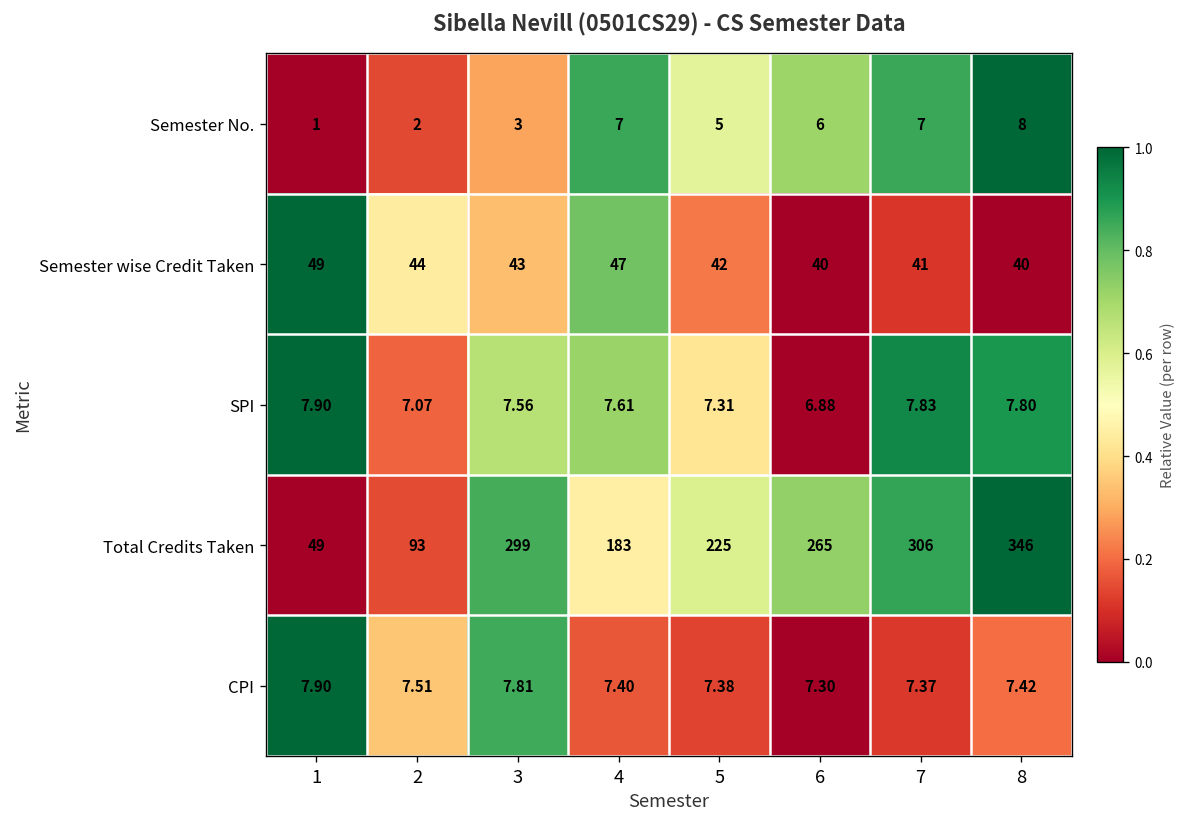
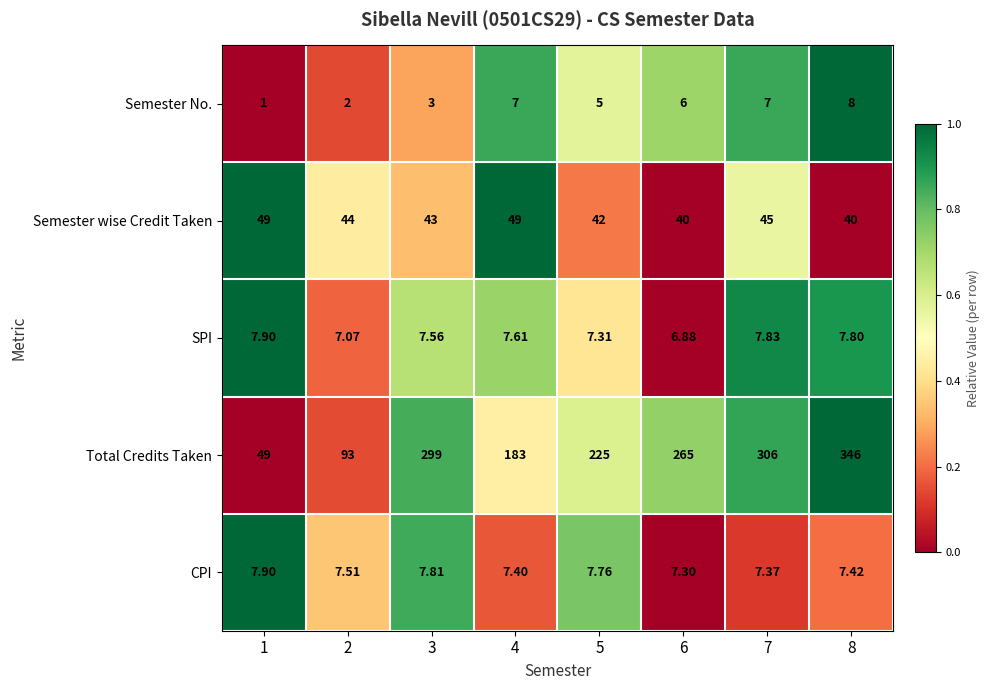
  {
    "Semester No.": {
      "1": 1,
      "2": 2,
      "3": 3,
      "4": 7,
      "5": 5,
      "6": 6,
      "7": 7,
      "8": 8
    },
    "Semester wise Credit Taken": {
      "1": 49,
      "2": 44,
      "3": 43,
-     "4": 47,
+     "4": 49,
      "5": 42,
      "6": 40,
-     "7": 41,
+     "7": 45,
      "8": 40
    },
    "SPI": {
      "1": 7.90,
      "2": 7.07,
      "3": 7.56,
      "4": 7.61,
      "5": 7.31,
      "6": 6.88,
      "7": 7.83,
      "8": 7.80
    },
    "Total Credits Taken": {
      "1": 49,
      "2": 93,
      "3": 299,
      "4": 183,
      "5": 225,
      "6": 265,
      "7": 306,
      "8": 346
    },
    "CPI": {
      "1": 7.90,
      "2": 7.51,
      "3": 7.81,
      "4": 7.40,
-     "5": 7.38,
+     "5": 7.76,
      "6": 7.30,
      "7": 7.37,
      "8": 7.42
    }
  }
